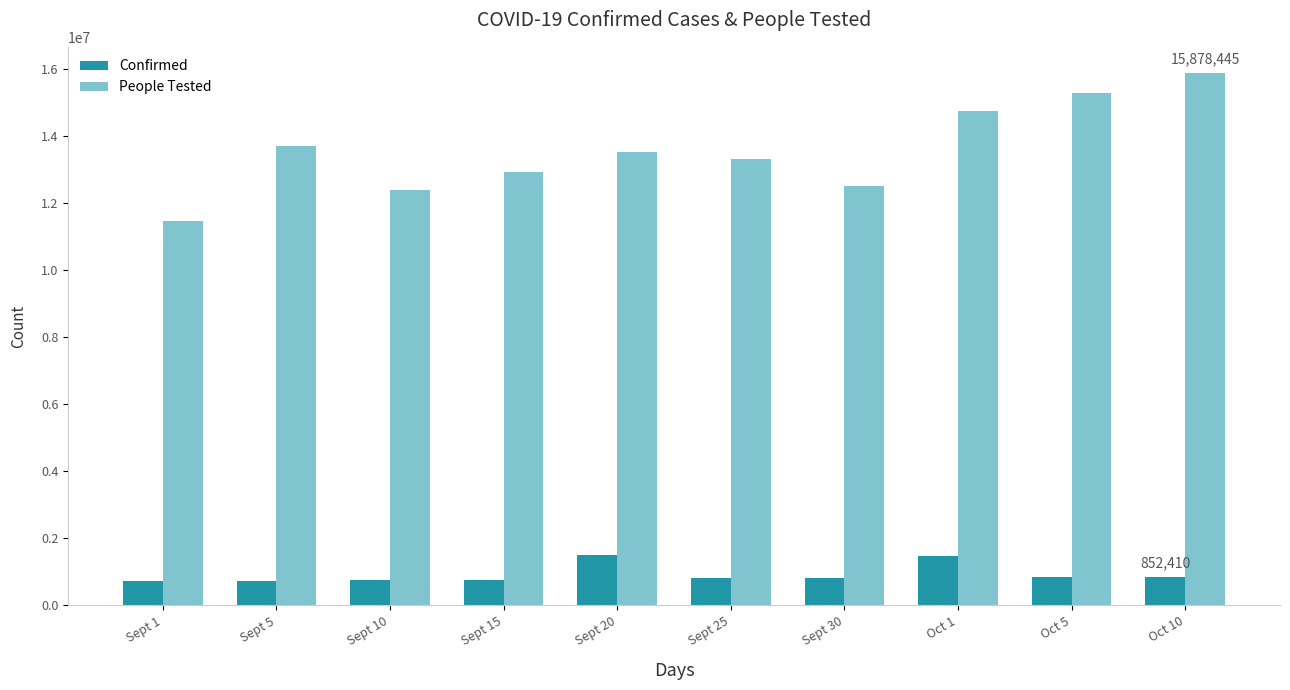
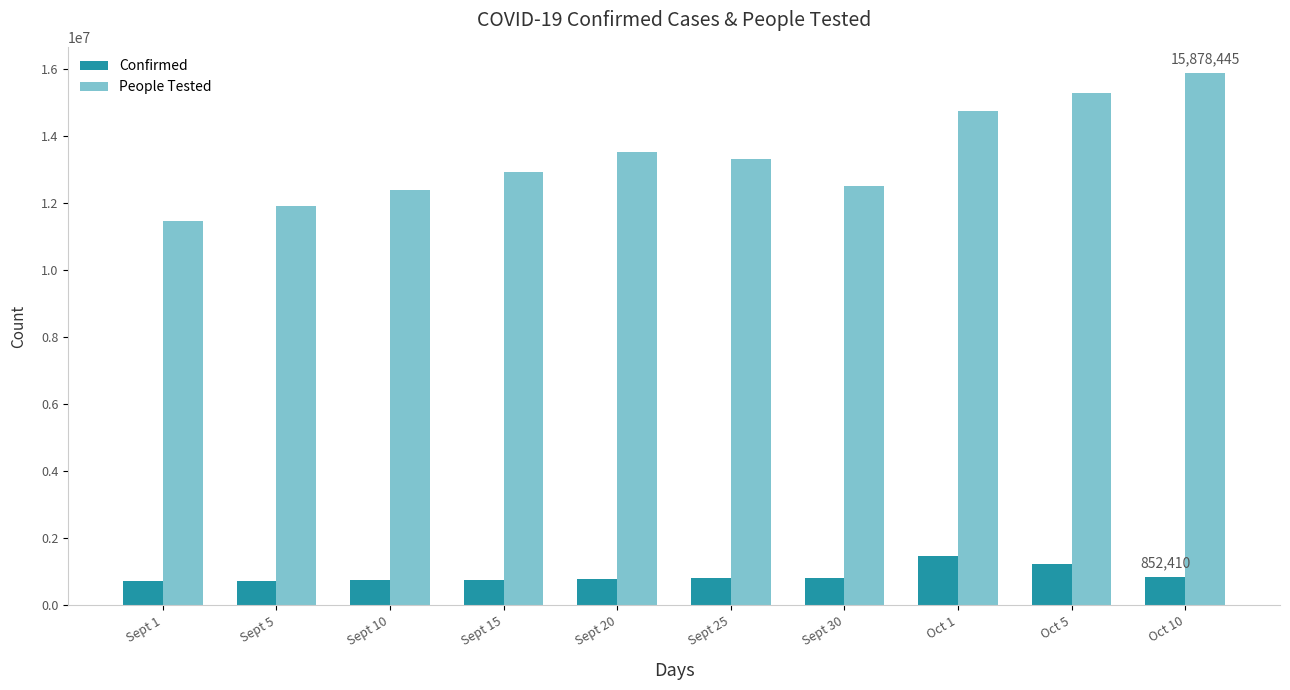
  {
    "Confirmed": {
      "Sept 1": 700000,
      "Sept 5": 700000,
      "Sept 10": 800000,
      "Sept 15": 800000,
-     "Sept 20": 1500000,
+     "Sept 20": 800000,
      "Sept 25": 800000,
      "Sept 30": 800000,
      "Oct 1": 1500000,
-     "Oct 5": 800000
+     "Oct 5": 1200000
    },
    "People Tested": {
      "Sept 1": 11500000,
-     "Sept 5": 13700000,
+     "Sept 5": 11900000,
      "Sept 10": 12400000,
      "Sept 15": 12900000,
      "Sept 20": 13500000,
      "Sept 25": 13300000,
      "Sept 30": 12500000,
      "Oct 1": 14800000,
      "Oct 5": 15300000
    }
  }
